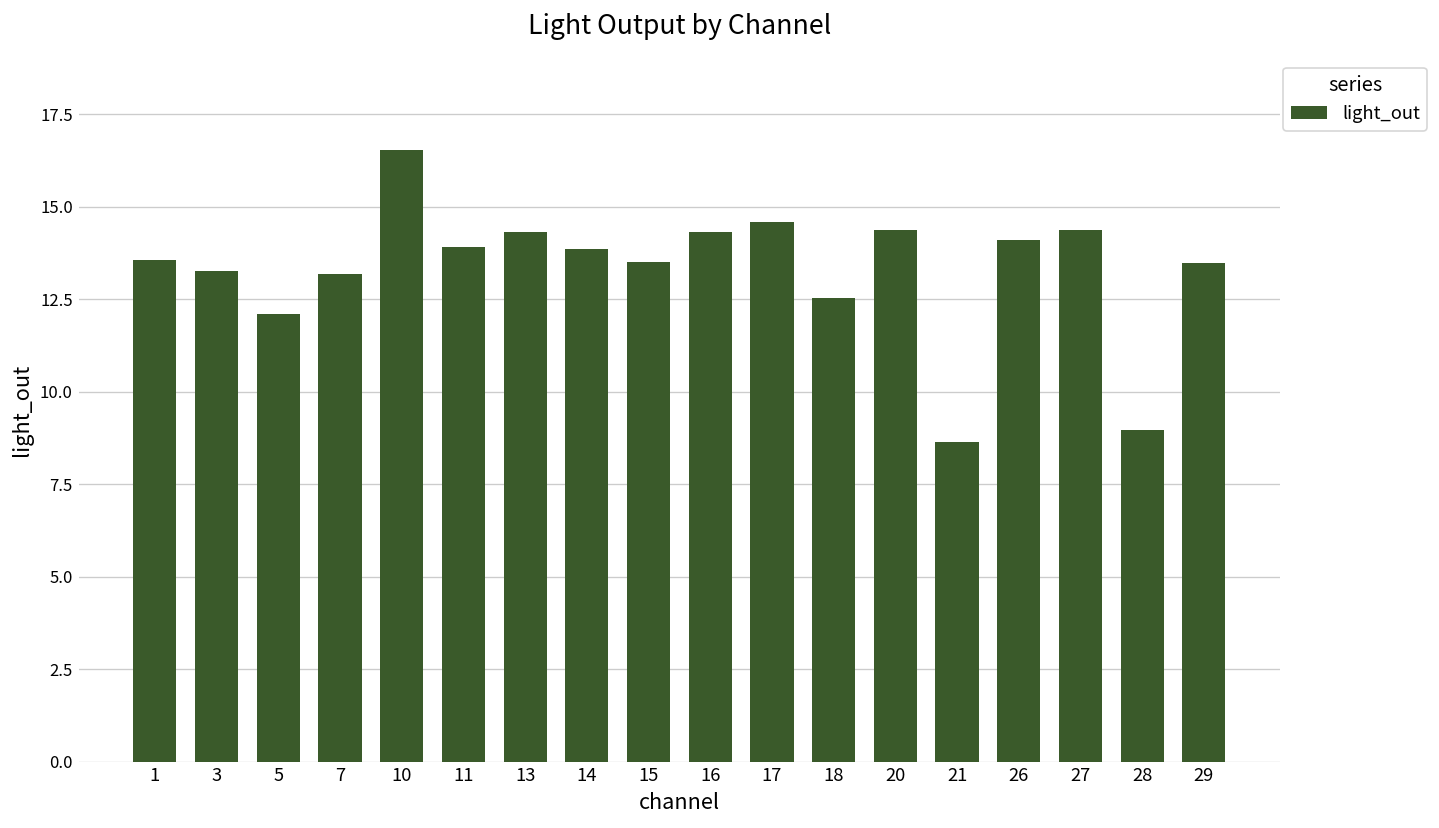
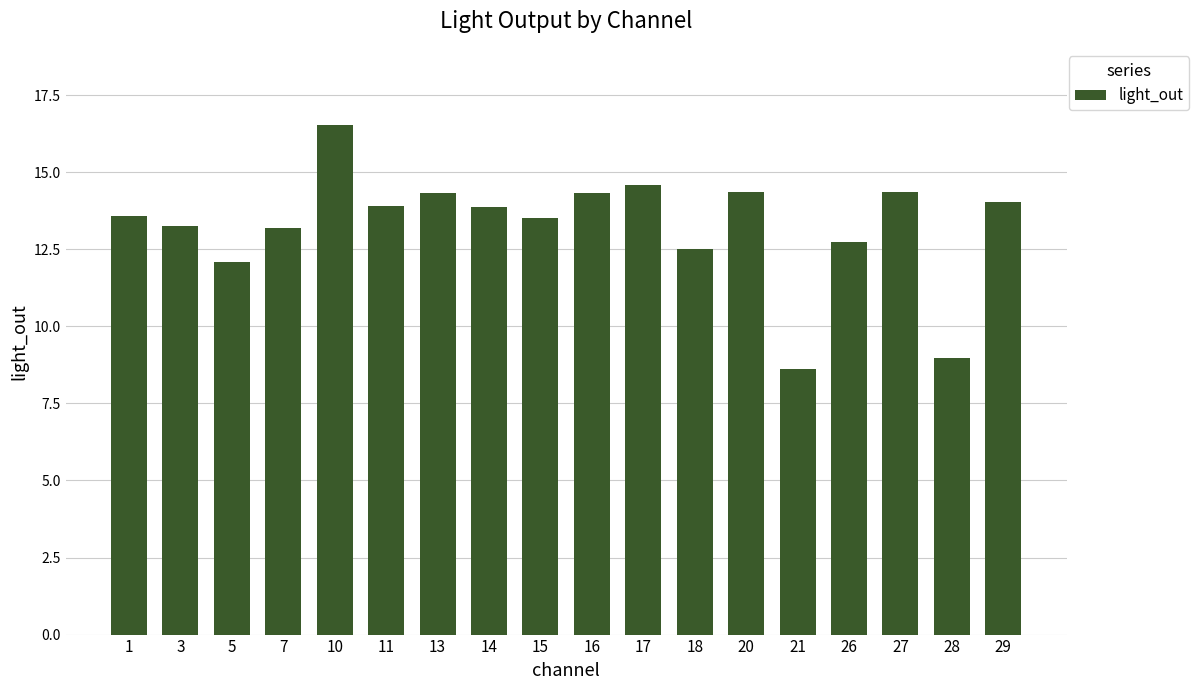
  {
    "1": 13.6,
    "3": 13.3,
    "5": 12.1,
    "7": 13.2,
    "10": 16.5,
    "11": 13.9,
    "13": 14.3,
    "14": 13.9,
    "15": 13.5,
    "16": 14.3,
    "17": 14.6,
    "18": 12.5,
    "20": 14.4,
    "21": 8.6,
-   "26": 14.1,
+   "26": 12.7,
    "27": 14.4,
    "28": 9.0,
-   "29": 13.5
+   "29": 14.0
  }
